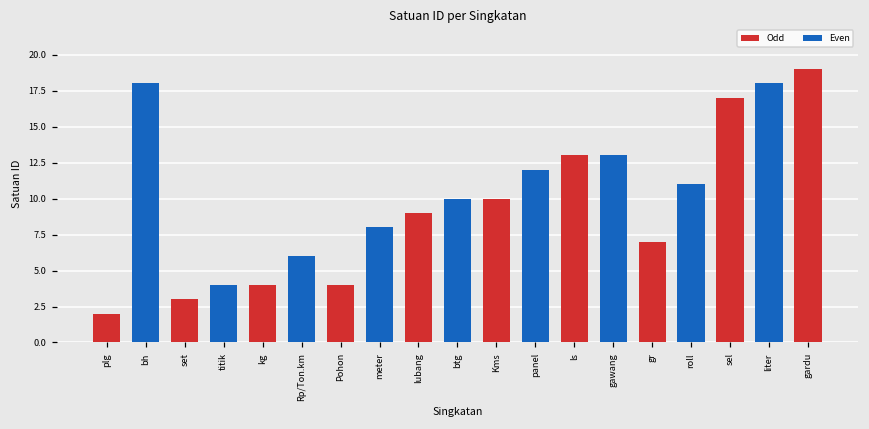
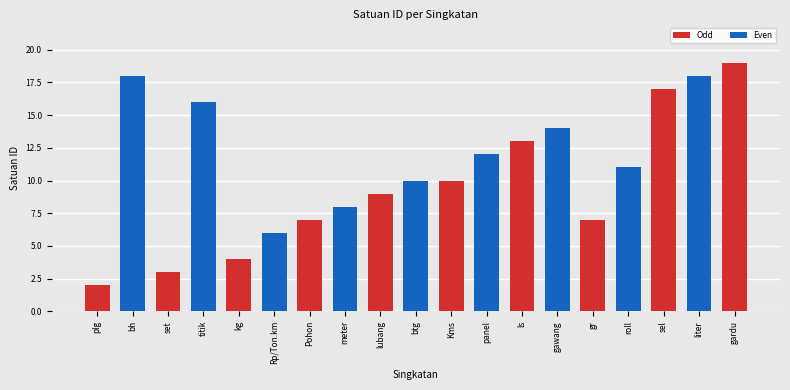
  {
    "plg": 2,
    "bh": 18,
    "set": 3,
-   "titik": 4,
+   "titik": 16,
    "kg": 4,
    "Rp/Ton.km": 6,
-   "Pohon": 4,
+   "Pohon": 7,
    "meter": 8,
    "lubang": 9,
    "btg": 10,
    "Kms": 10,
    "panel": 12,
    "ls": 13,
-   "gawang": 13,
+   "gawang": 14,
    "gr": 7,
    "roll": 11,
    "sel": 17,
    "liter": 18,
    "gardu": 19
  }
